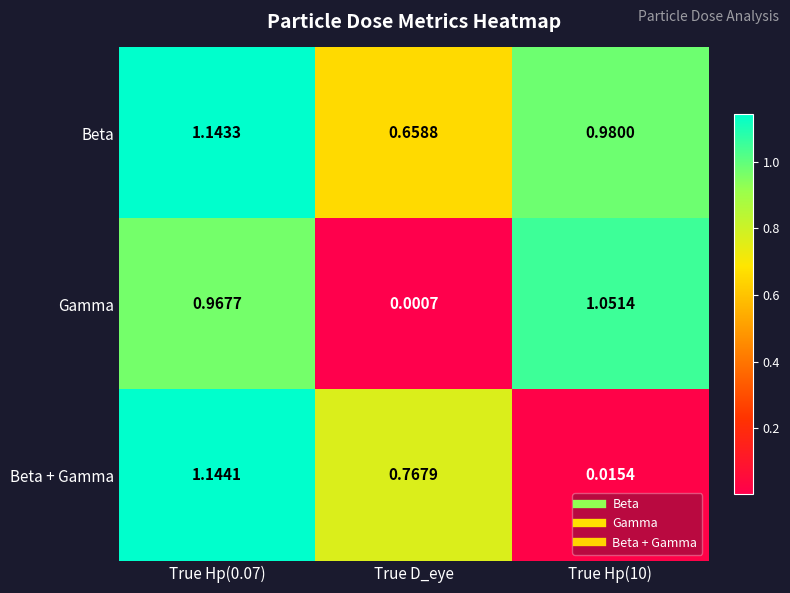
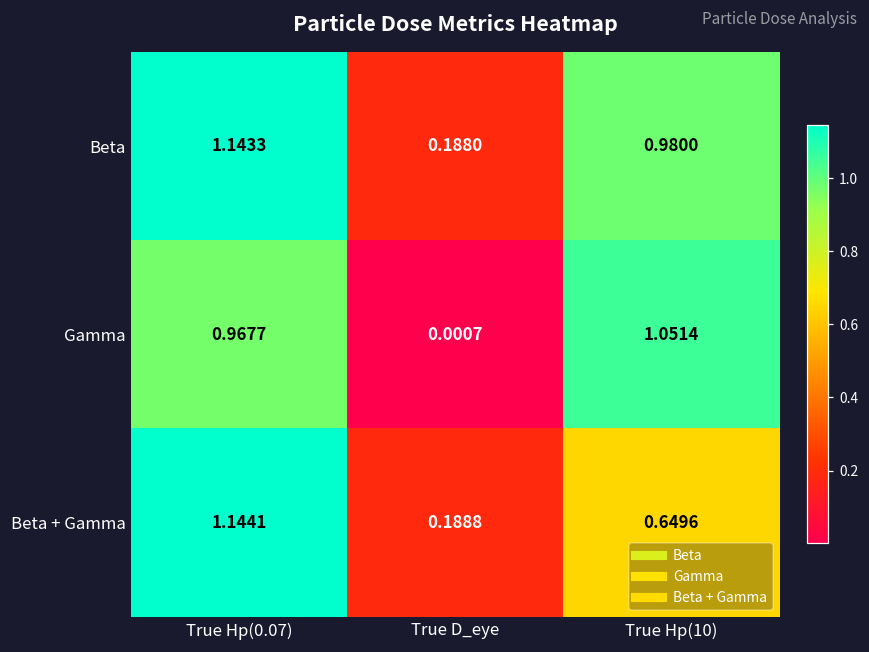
  {
    "Beta": {
      "True Hp(0.07)": 1.1433,
-     "True D_eye": 0.6588,
+     "True D_eye": 0.1880,
      "True Hp(10)": 0.9800
    },
    "Gamma": {
      "True Hp(0.07)": 0.9677,
      "True D_eye": 0.0007,
      "True Hp(10)": 1.0514
    },
    "Beta + Gamma": {
      "True Hp(0.07)": 1.1441,
-     "True D_eye": 0.7679,
-     "True Hp(10)": 0.0154
+     "True D_eye": 0.1888,
+     "True Hp(10)": 0.6496
    }
  }
